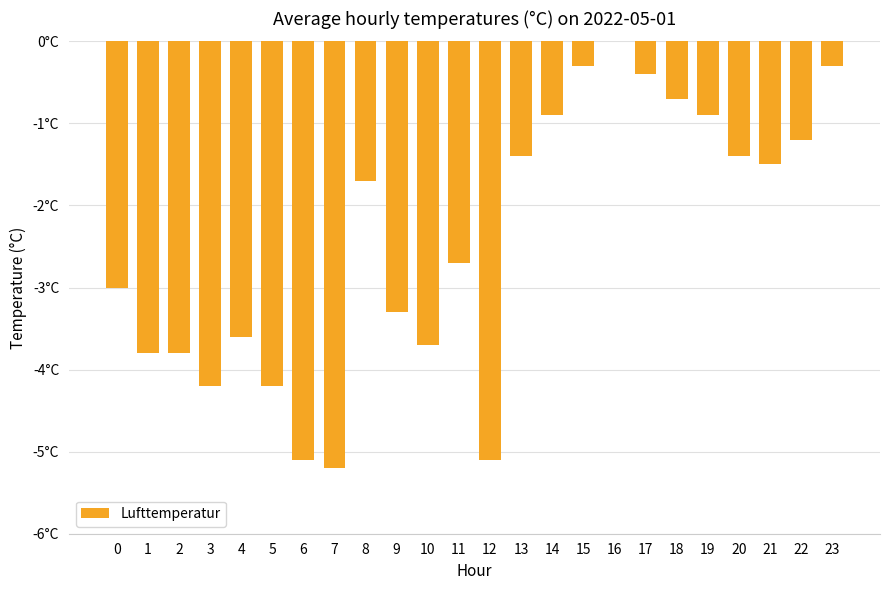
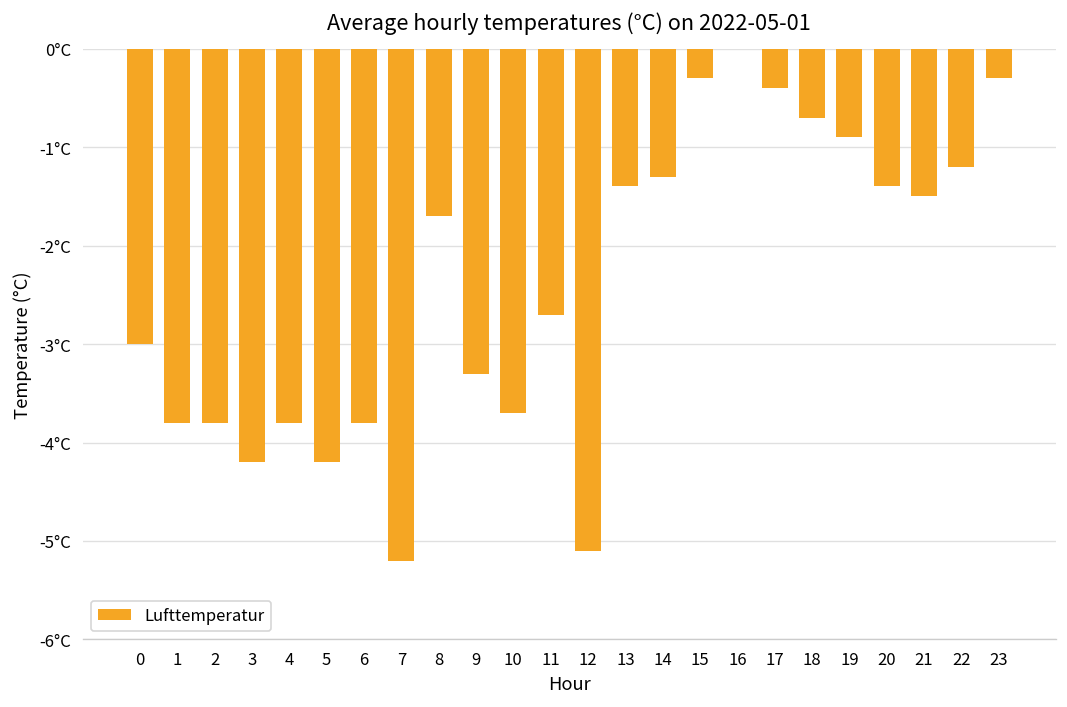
  {
    "0": "-3.0°C",
    "1": "-3.8°C",
    "2": "-3.8°C",
    "3": "-4.2°C",
-   "4": "-3.6°C",
+   "4": "-3.8°C",
    "5": "-4.2°C",
-   "6": "-5.1°C",
+   "6": "-3.8°C",
    "7": "-5.2°C",
    "8": "-1.7°C",
    "9": "-3.3°C",
    "10": "-3.7°C",
    "11": "-2.7°C",
    "12": "-5.1°C",
    "13": "-1.4°C",
-   "14": "-0.9°C",
+   "14": "-1.3°C",
    "15": "-0.3°C",
    "16": "0.0°C",
    "17": "-0.4°C",
    "18": "-0.7°C",
    "19": "-0.9°C",
    "20": "-1.4°C",
    "21": "-1.5°C",
    "22": "-1.2°C",
    "23": "-0.3°C"
  }
